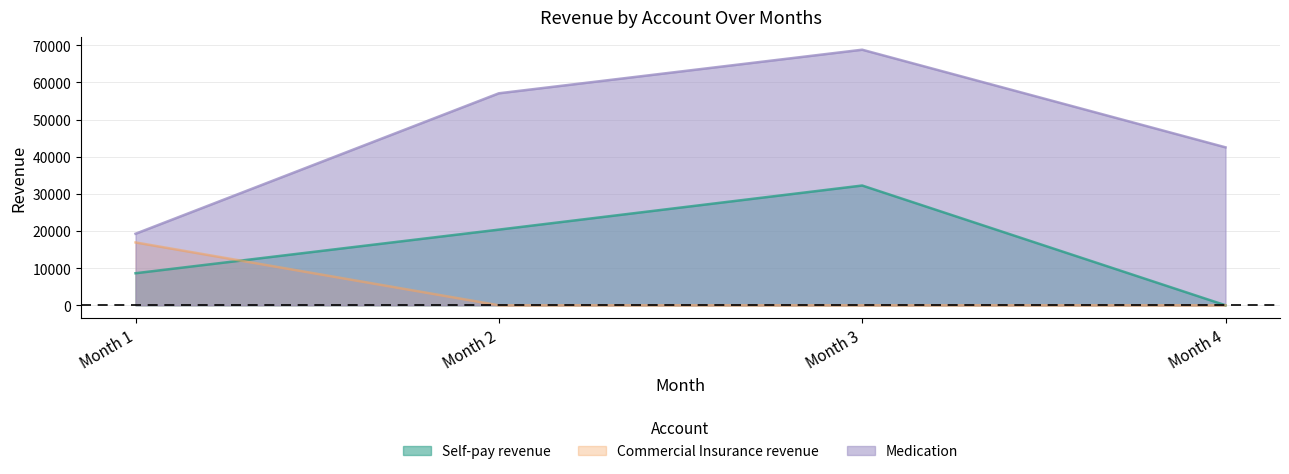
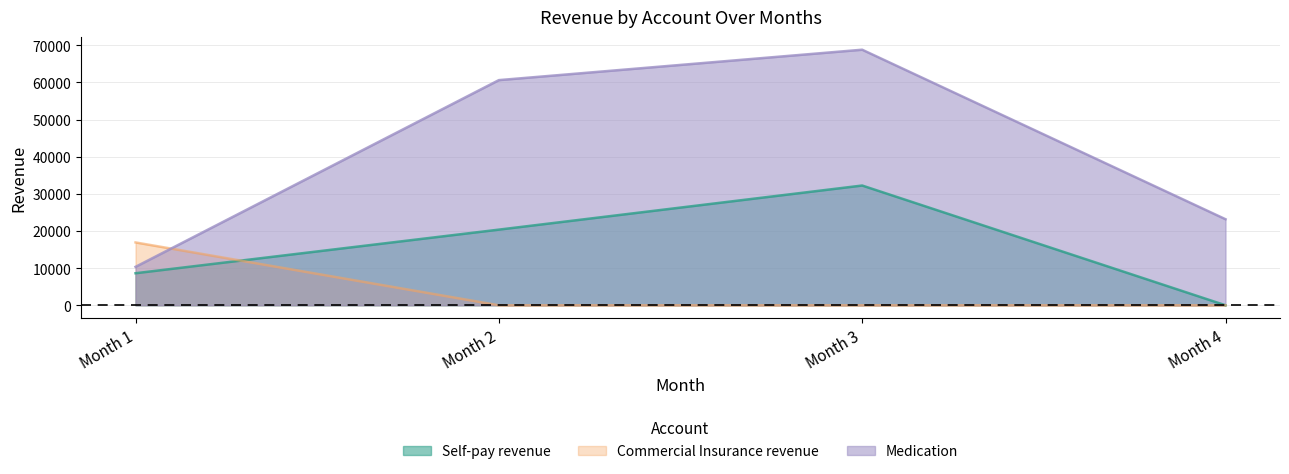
  {
    "Self-pay revenue": {
      "Month 1": 9000,
      "Month 2": 20000,
      "Month 3": 32000
    },
    "Commercial Insurance revenue": {
      "Month 1": 17000,
      "Month 2": 0,
      "Month 3": 0
    },
    "Medication": {
-     "Month 1": 19000,
-     "Month 2": 57000,
+     "Month 1": 10000,
+     "Month 2": 61000,
      "Month 3": 69000,
-     "Month 4": 43000
+     "Month 4": 23000
    }
  }
